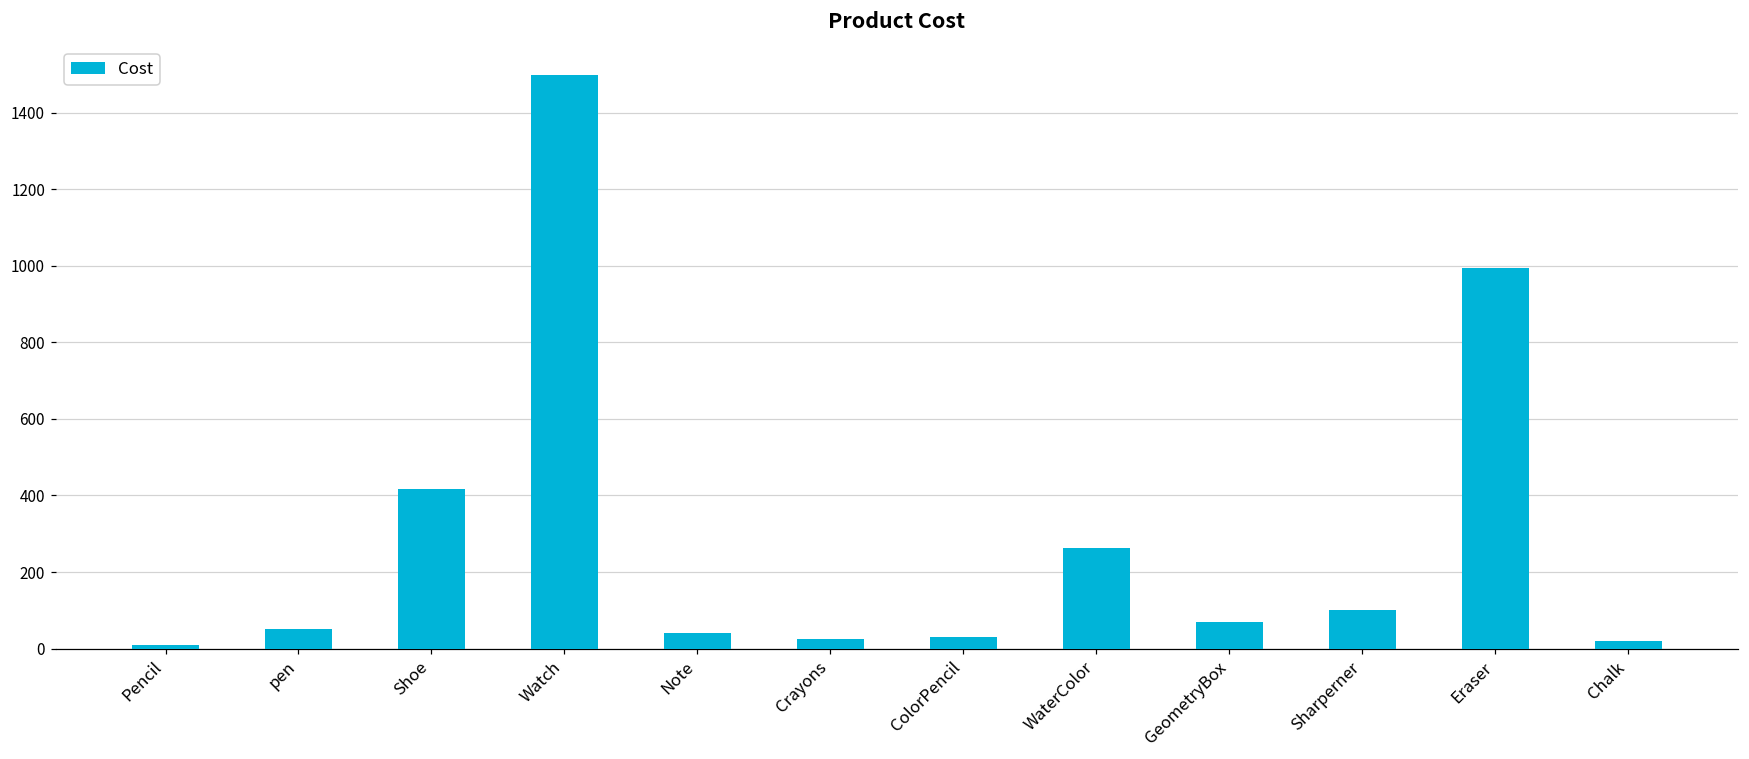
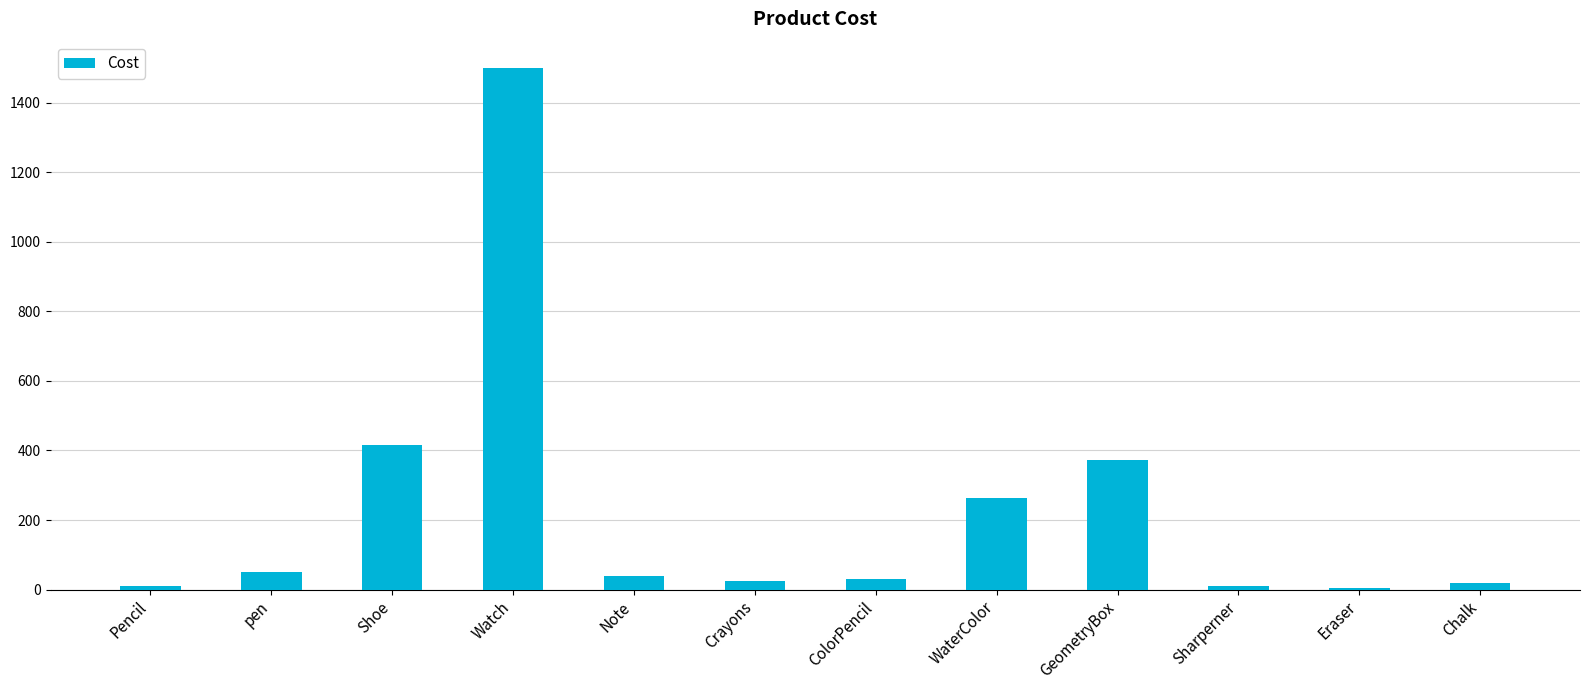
  {
    "Pencil": 10,
    "pen": 50,
    "Shoe": 420,
    "Watch": 1500,
    "Note": 40,
    "Crayons": 30,
    "ColorPencil": 30,
    "WaterColor": 260,
-   "GeometryBox": 70,
-   "Sharperner": 100,
-   "Eraser": 990,
+   "GeometryBox": 370,
+   "Sharperner": 10,
+   "Eraser": 10,
    "Chalk": 20
  }
